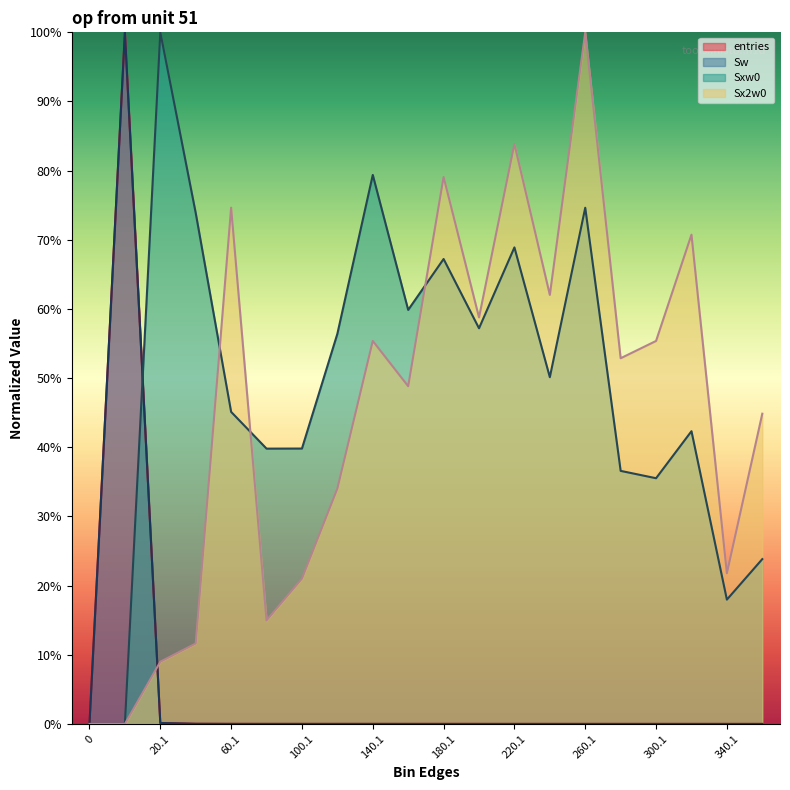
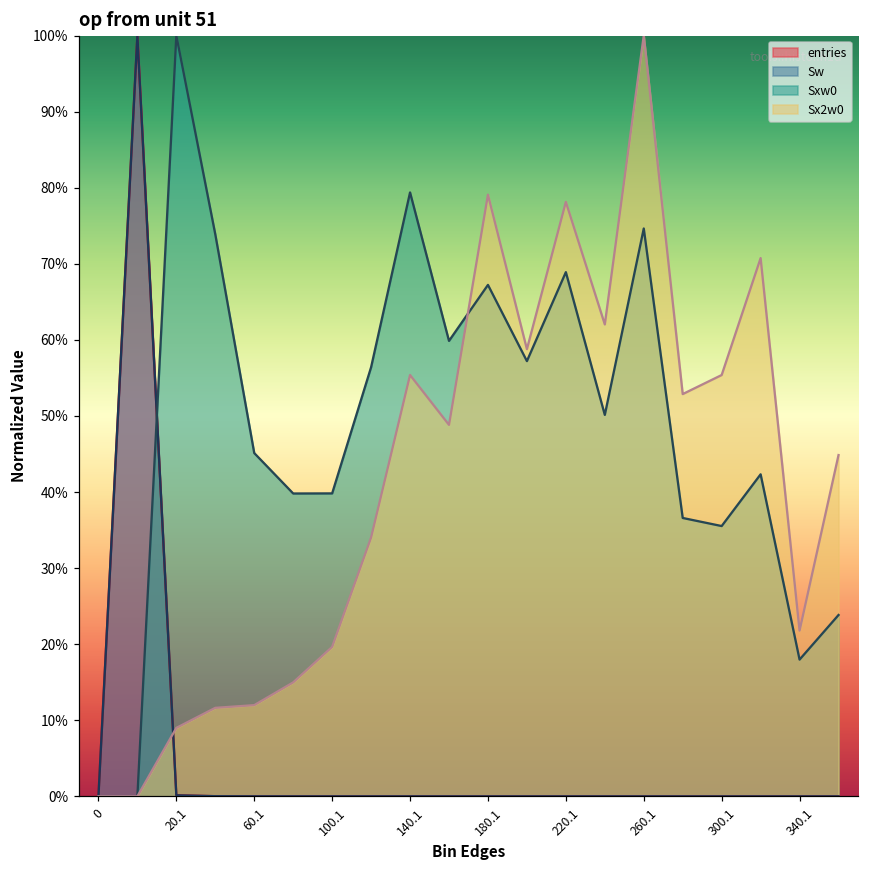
  {
    "Sx2w0": {
      "20.1": "9%",
-     "60.1": "75%",
-     "100.1": "21%",
+     "60.1": "12%",
+     "100.1": "20%",
      "140.1": "55%",
      "180.1": "79%",
-     "220.1": "84%",
+     "220.1": "78%",
      "260.1": "100%",
      "300.1": "55%",
      "340.1": "22%"
    }
  }
